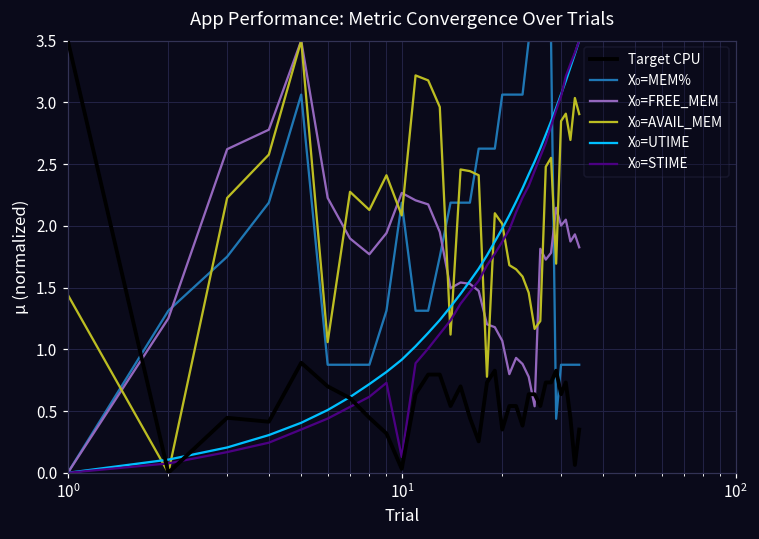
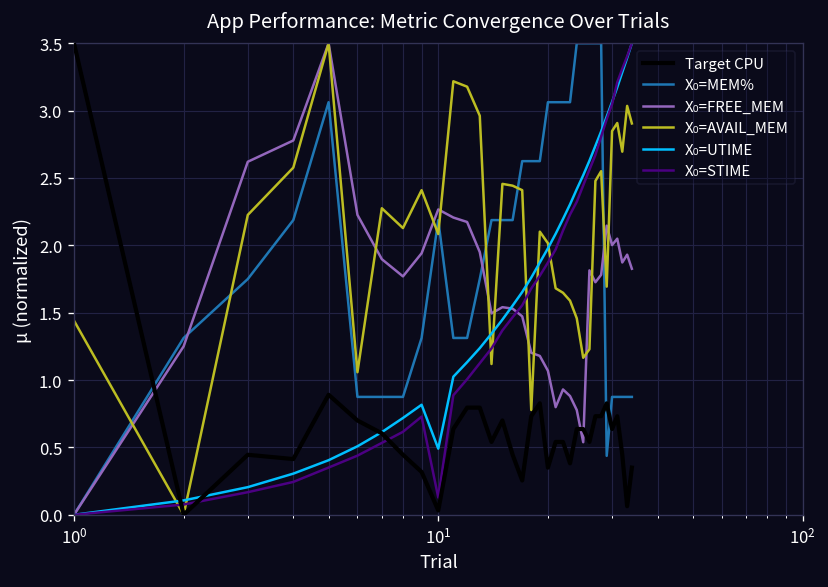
  {
    "Target CPU": {
      "10^0": 3.50,
      "10^1": 0.03
    },
    "X₀=MEM%": {
      "10^1": 2.19
    },
    "X₀=FREE_MEM": {
      "10^1": 2.27
    },
    "X₀=AVAIL_MEM": {
      "10^0": 1.44,
      "10^1": 2.08
    },
    "X₀=UTIME": {
-     "10^1": 0.92
+     "10^1": 0.49
    },
    "X₀=STIME": {
      "10^1": 0.13
    }
  }
